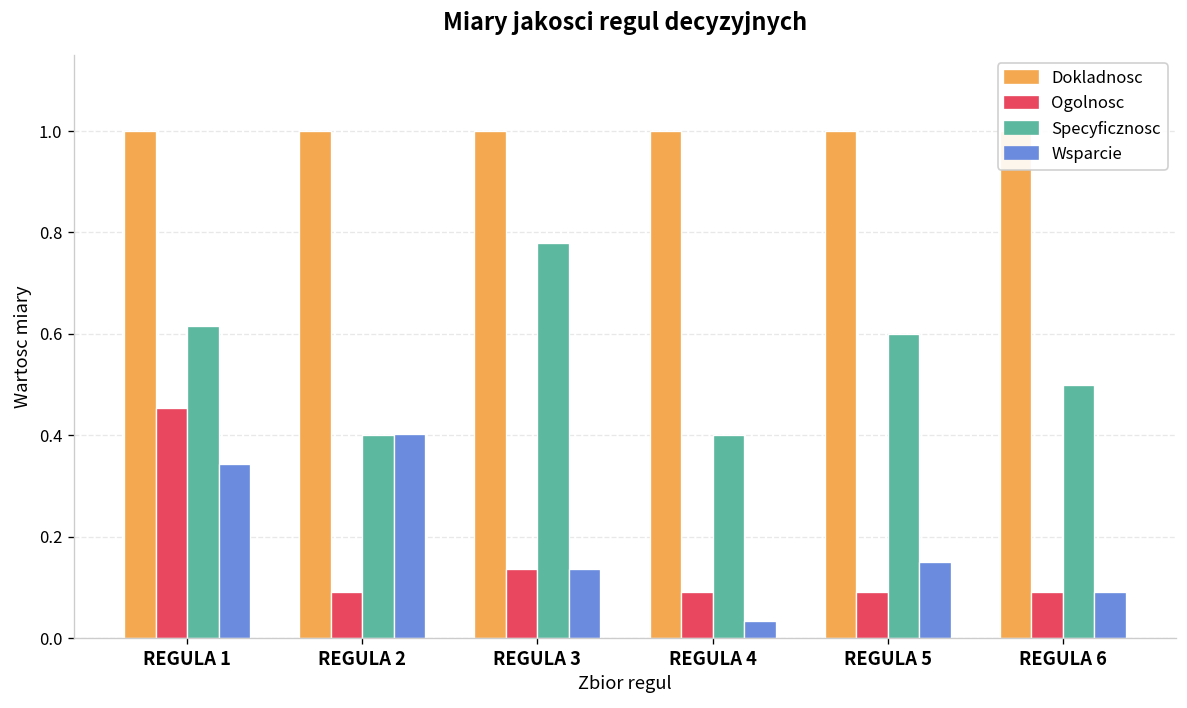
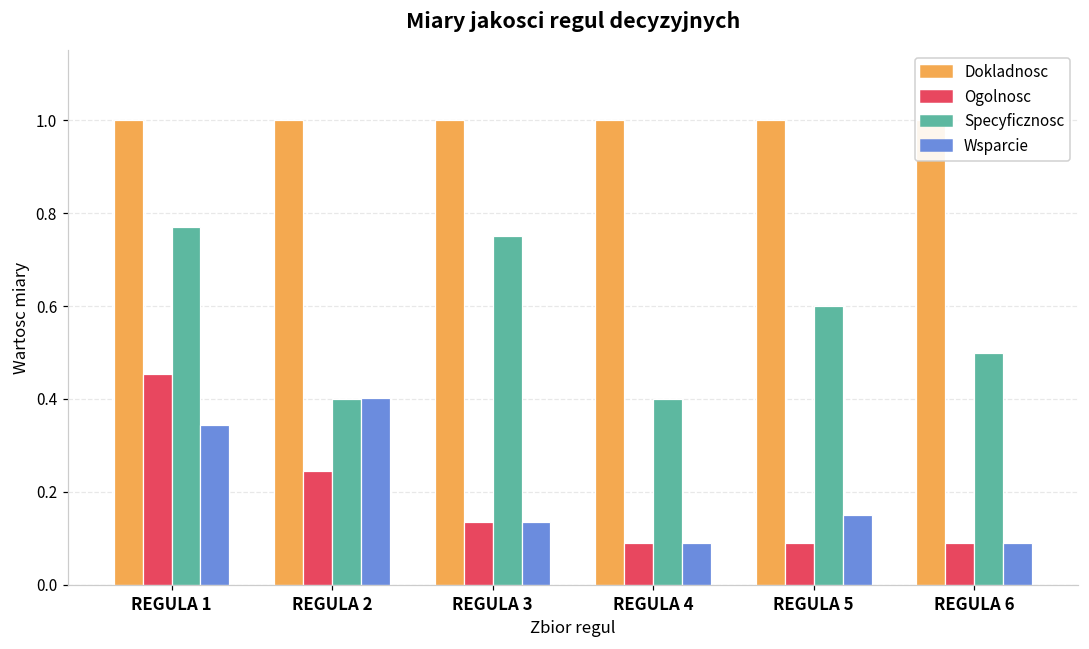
  {
    "Dokladnosc": {
      "REGULA 1": 1.00,
      "REGULA 2": 1.00,
      "REGULA 3": 1.00,
      "REGULA 4": 1.00,
      "REGULA 5": 1.00
    },
    "Ogolnosc": {
      "REGULA 1": 0.45,
-     "REGULA 2": 0.09,
+     "REGULA 2": 0.24,
      "REGULA 3": 0.14,
      "REGULA 4": 0.09,
      "REGULA 5": 0.09,
      "REGULA 6": 0.09
    },
    "Specyficznosc": {
-     "REGULA 1": 0.62,
+     "REGULA 1": 0.77,
      "REGULA 2": 0.40,
-     "REGULA 3": 0.78,
+     "REGULA 3": 0.75,
      "REGULA 4": 0.40,
      "REGULA 5": 0.60,
      "REGULA 6": 0.50
    },
    "Wsparcie": {
      "REGULA 1": 0.34,
      "REGULA 2": 0.40,
      "REGULA 3": 0.14,
-     "REGULA 4": 0.03,
+     "REGULA 4": 0.09,
      "REGULA 5": 0.15,
      "REGULA 6": 0.09
    }
  }
